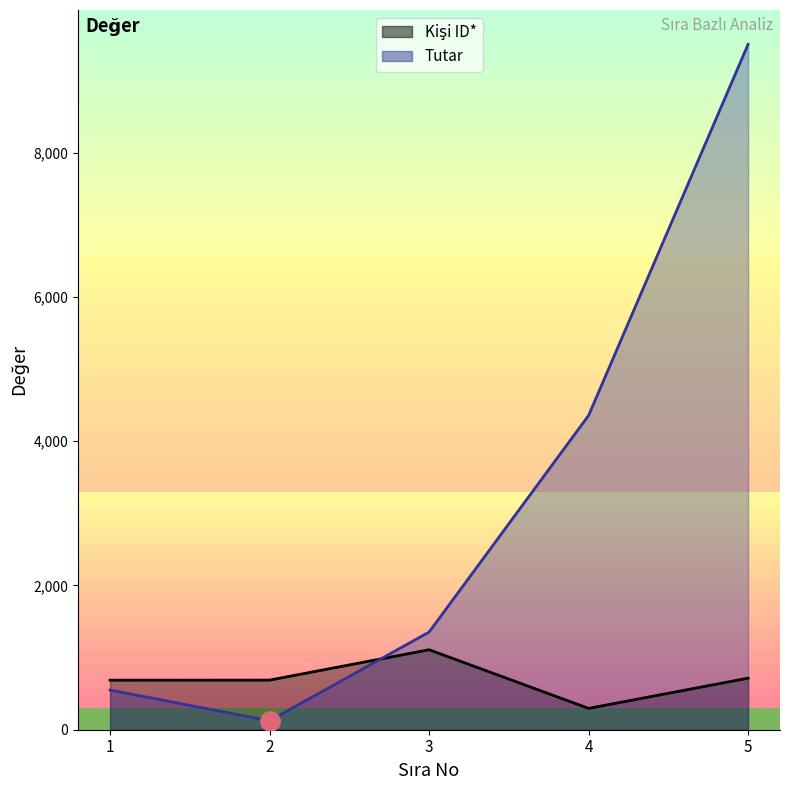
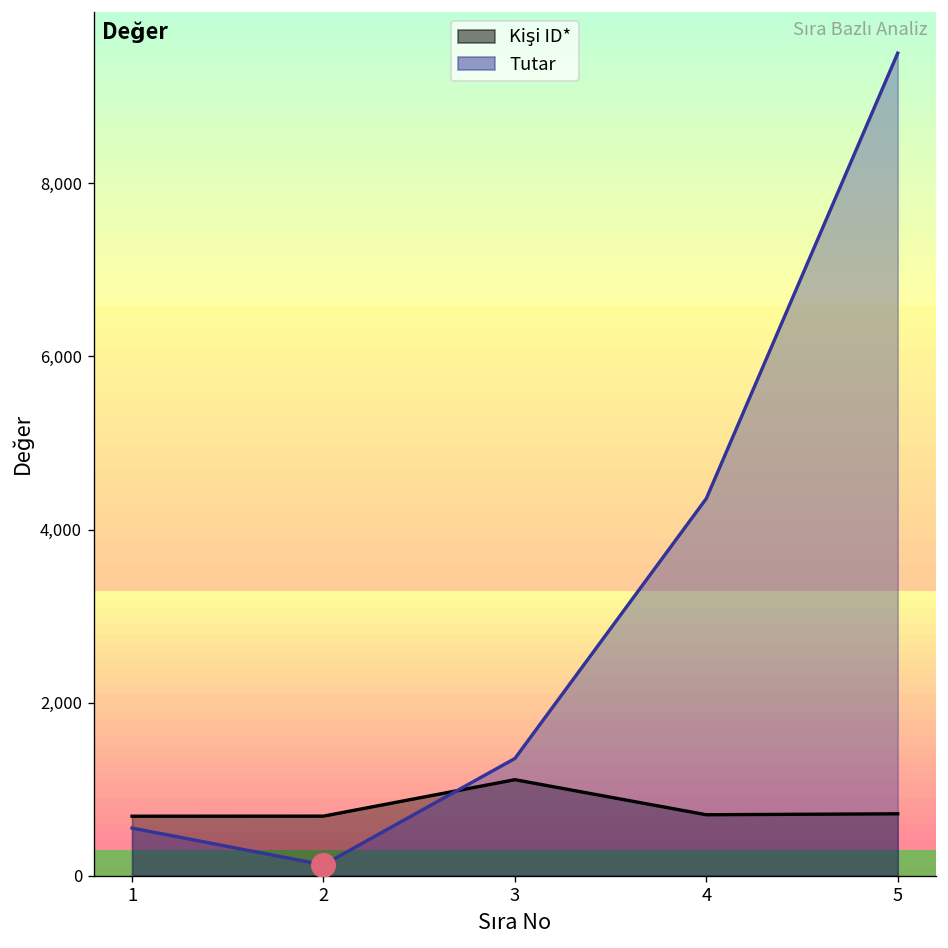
  {
    "Kişi ID*": {
      "1": "700",
      "2": "700",
      "3": "1,100",
-     "4": "300",
+     "4": "700",
      "5": "700"
    },
    "Tutar": {
      "1": "600",
      "3": "1,400",
      "4": "4,400",
      "5": "9,500"
    }
  }
